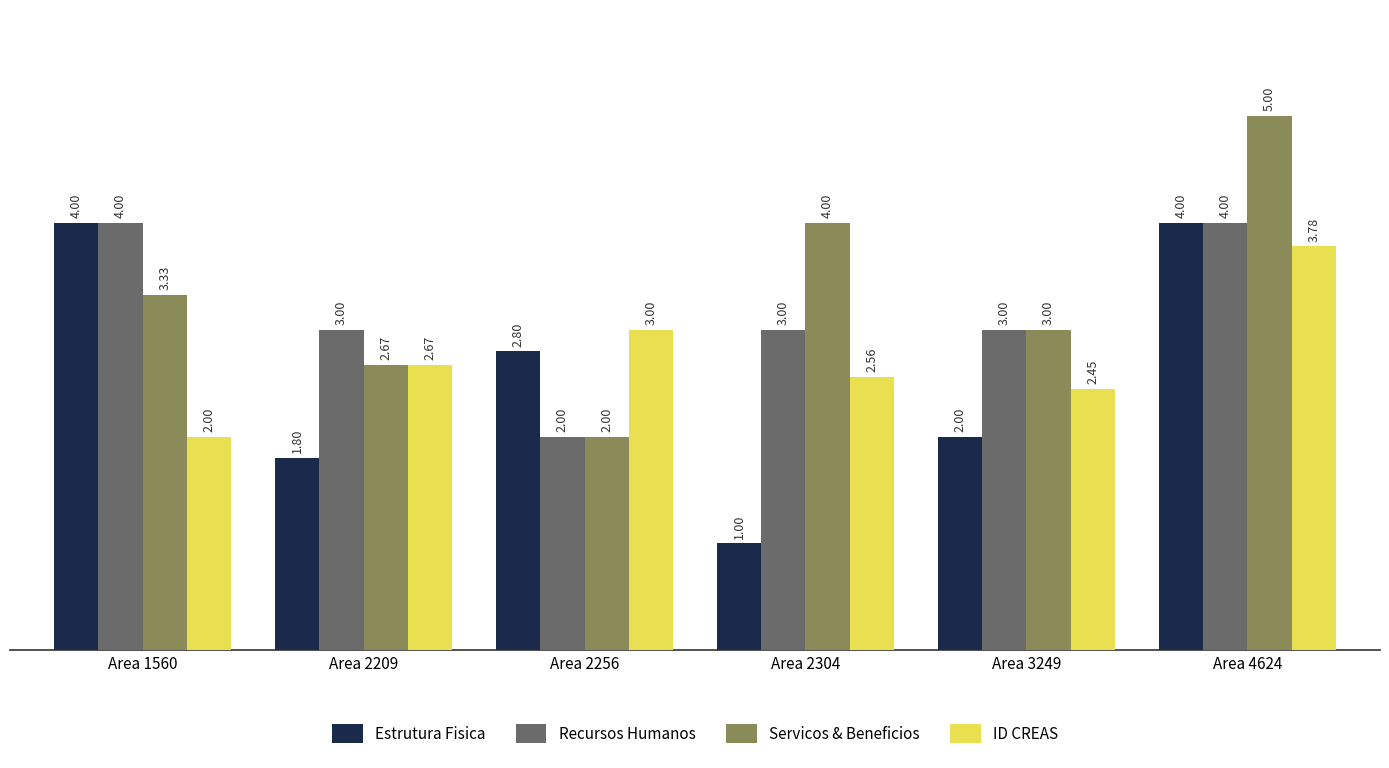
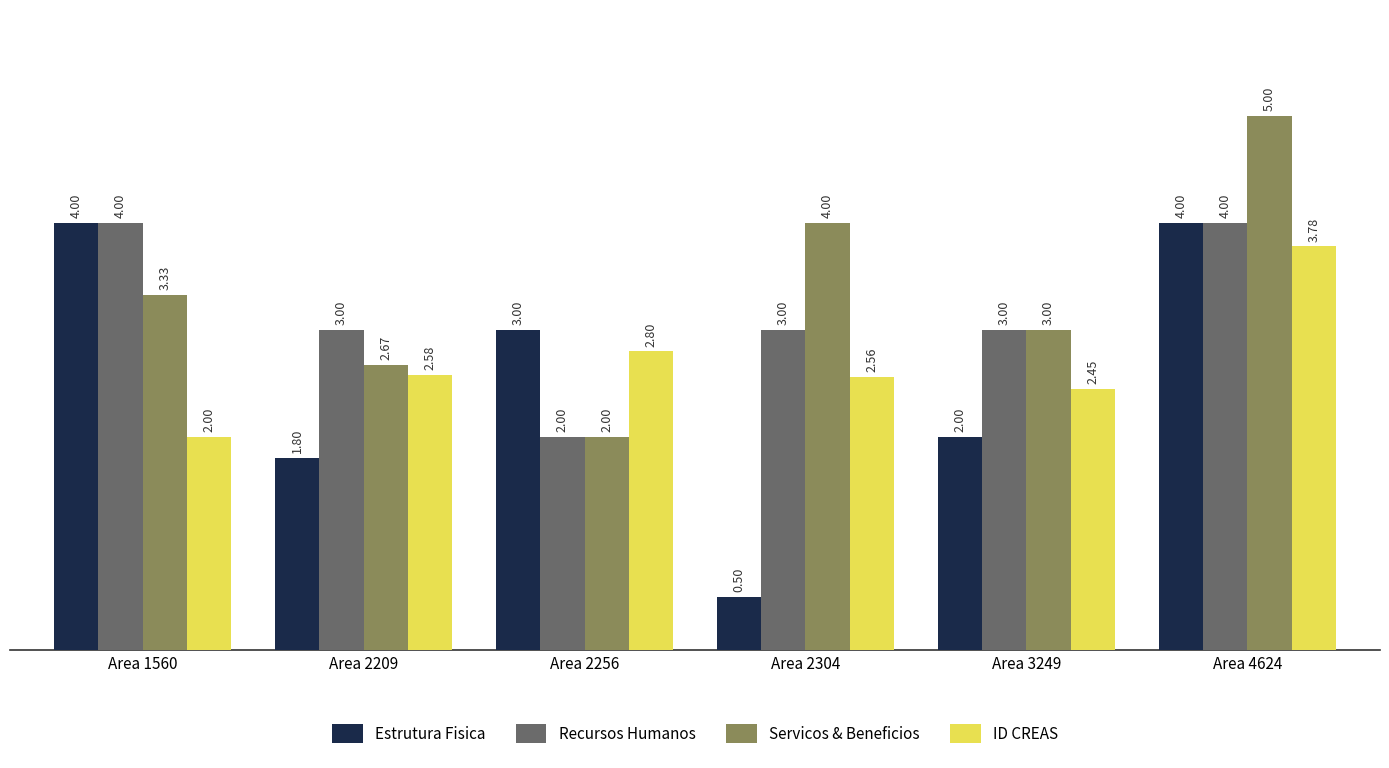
  {
    "Estrutura Fisica": {
      "Area 1560": 4.00,
      "Area 2209": 1.80,
-     "Area 2256": 2.80,
-     "Area 2304": 1.00,
+     "Area 2256": 3.00,
+     "Area 2304": 0.50,
      "Area 3249": 2.00,
      "Area 4624": 4.00
    },
    "ID CREAS": {
      "Area 1560": 2.00,
-     "Area 2209": 2.67,
-     "Area 2256": 3.00,
+     "Area 2209": 2.58,
+     "Area 2256": 2.80,
      "Area 2304": 2.56,
      "Area 3249": 2.45,
      "Area 4624": 3.78
    }
  }
